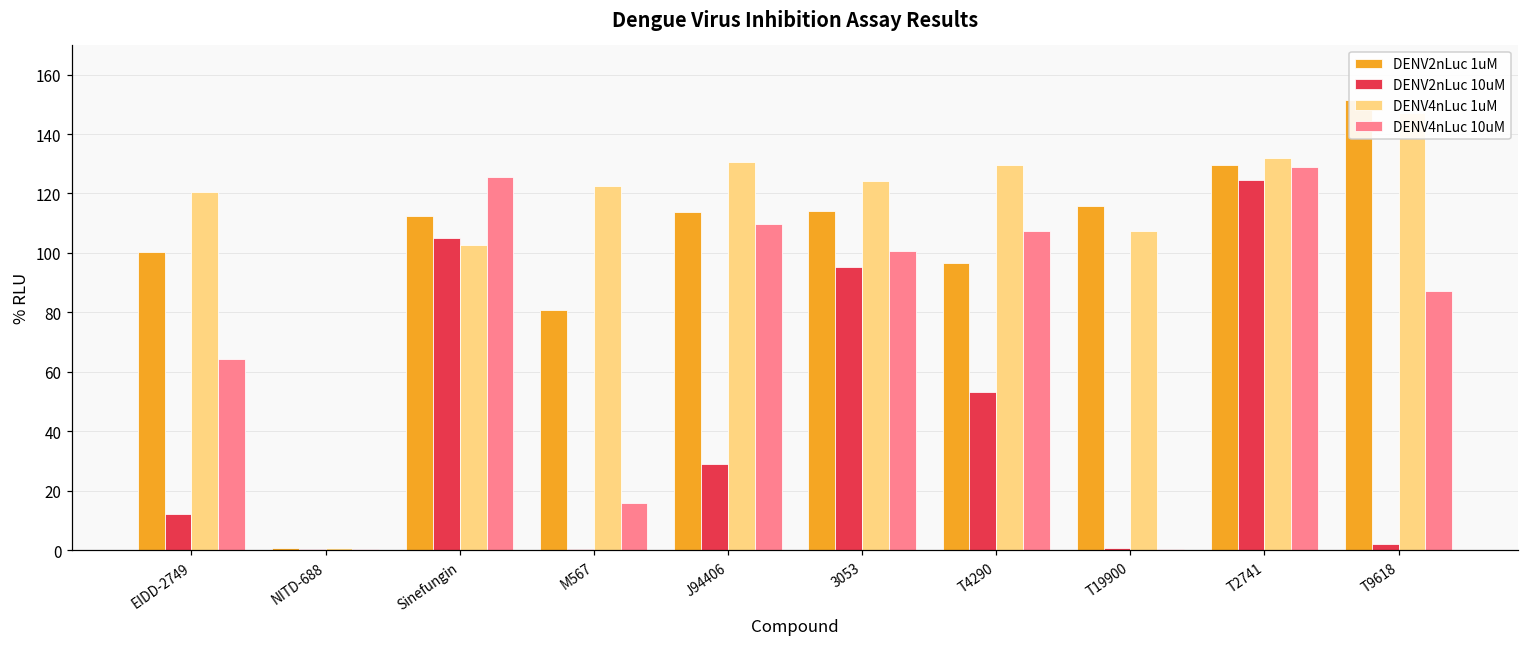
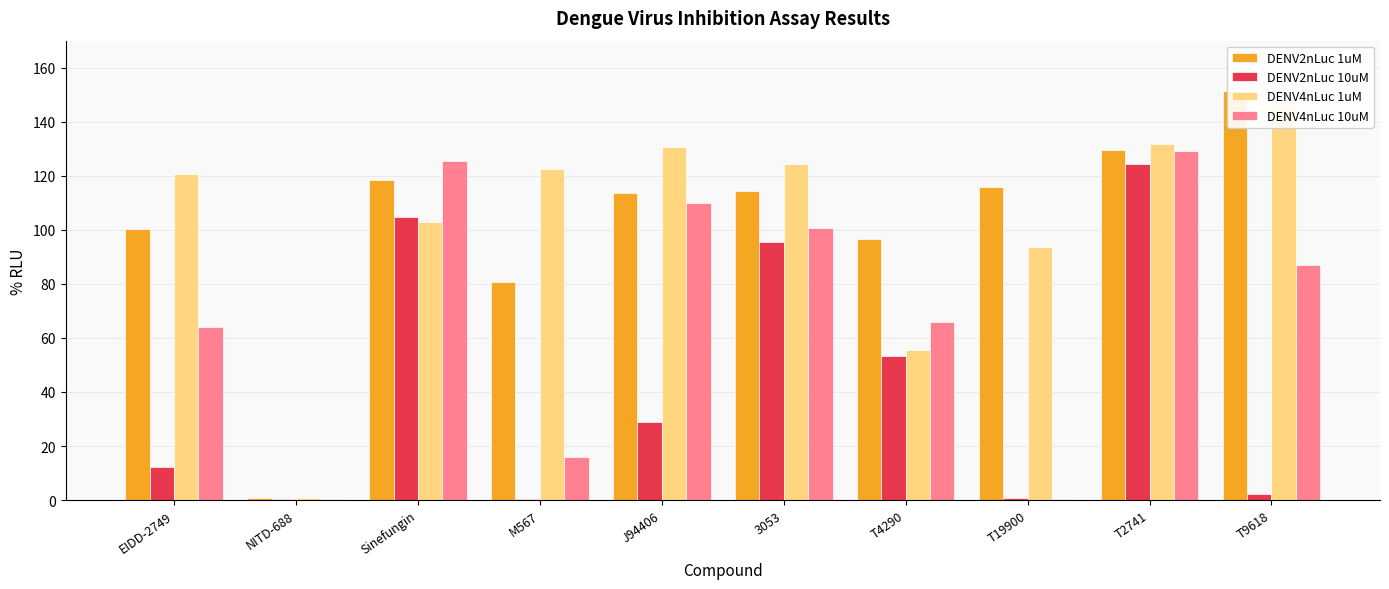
  {
    "DENV2nLuc 1uM": {
      "EIDD-2749": 100,
-     "Sinefungin": 112,
+     "Sinefungin": 118,
      "M567": 81,
      "J94406": 114,
      "3053": 114,
      "T4290": 97,
      "T19900": 116,
      "T2741": 130
    },
    "DENV2nLuc 10uM": {
      "EIDD-2749": 12,
      "Sinefungin": 105,
      "J94406": 29,
      "3053": 95,
      "T4290": 53,
      "T2741": 124,
      "T9618": 2
    },
    "DENV4nLuc 1uM": {
      "EIDD-2749": 121,
      "Sinefungin": 103,
      "M567": 123,
      "J94406": 131,
      "3053": 124,
-     "T4290": 130,
-     "T19900": 107,
+     "T4290": 56,
+     "T19900": 94,
      "T2741": 132
    },
    "DENV4nLuc 10uM": {
      "EIDD-2749": 64,
      "Sinefungin": 125,
      "M567": 16,
      "J94406": 110,
      "3053": 101,
-     "T4290": 107,
+     "T4290": 66,
      "T2741": 129,
      "T9618": 87
    }
  }
